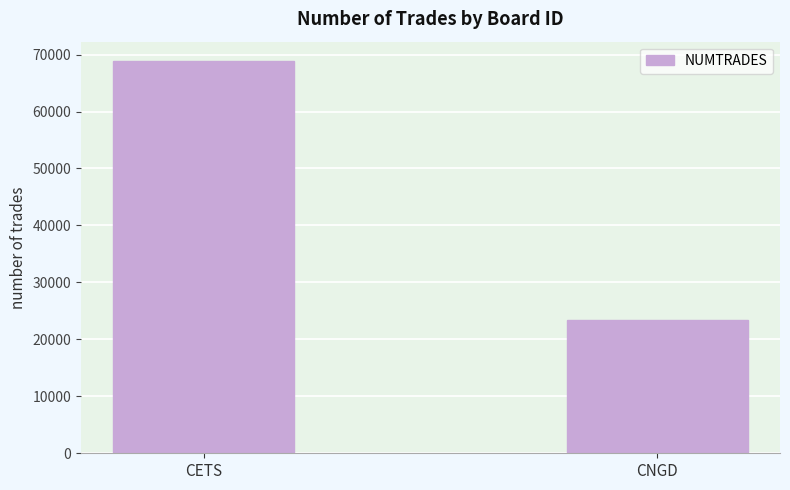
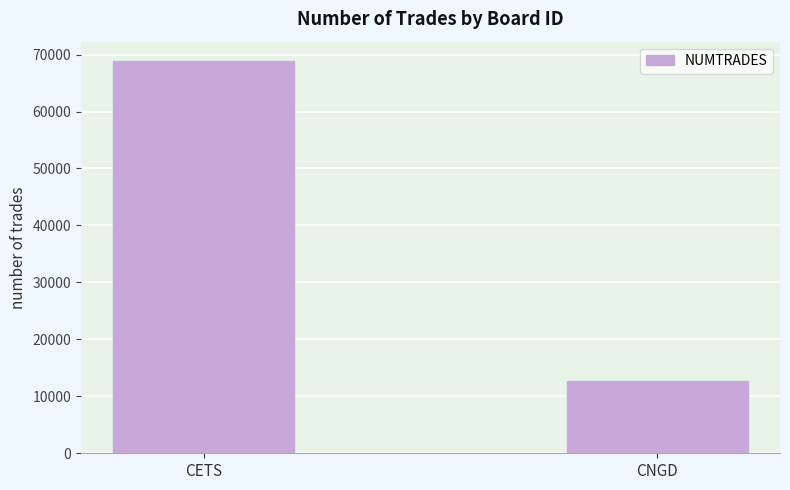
  {
    "CETS": 69000,
-   "CNGD": 23000
+   "CNGD": 13000
  }
